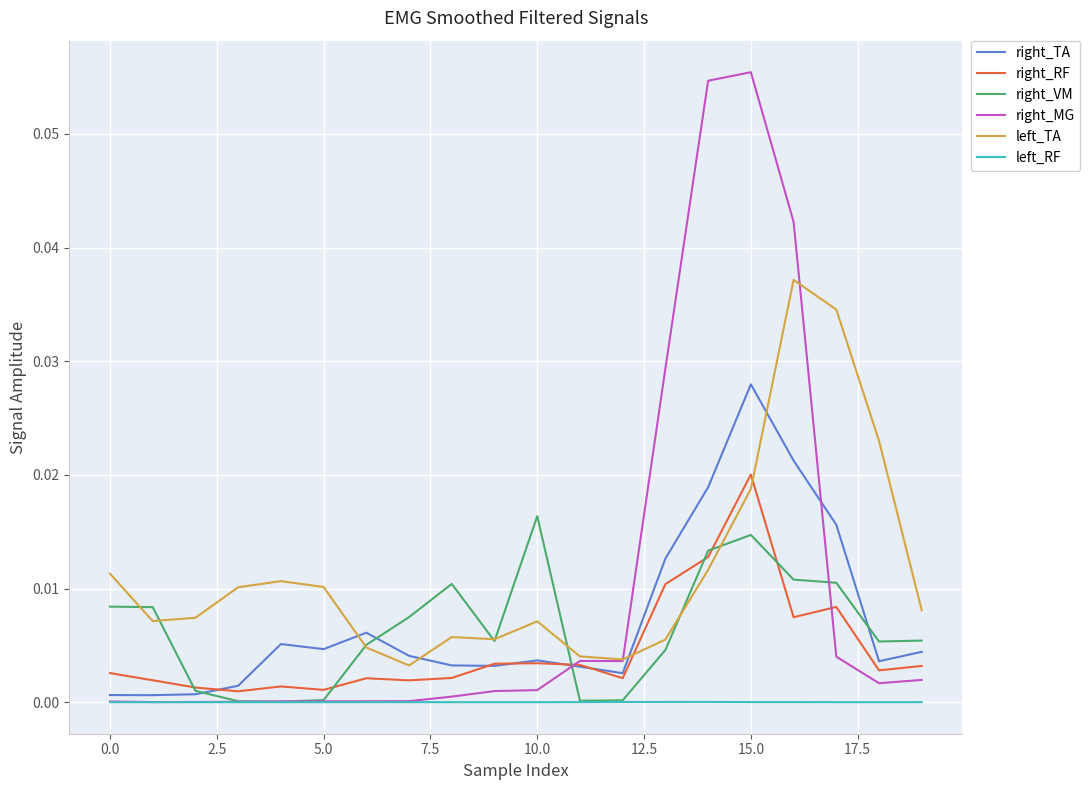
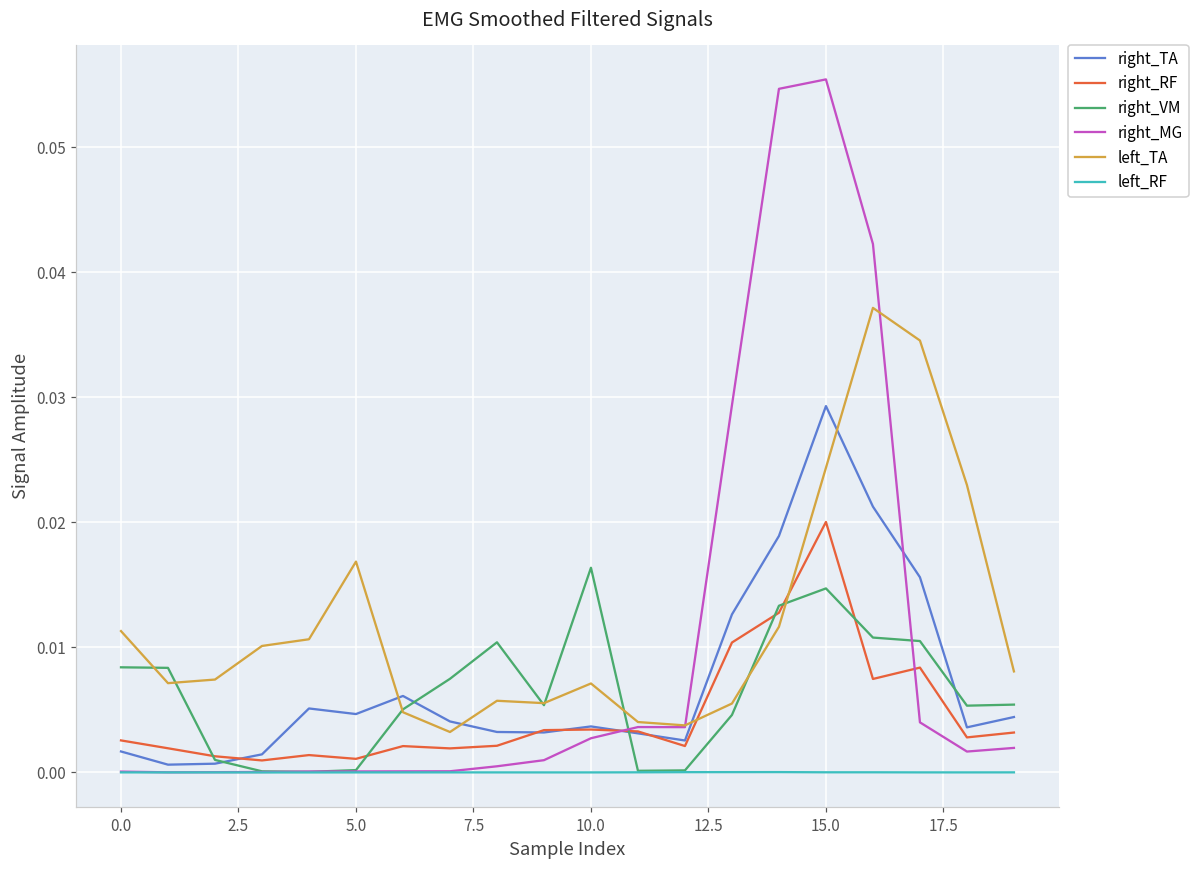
  {
    "right_TA": {
-     "0.0": 0.0006,
+     "0.0": 0.0017,
      "5.0": 0.0047,
      "10.0": 0.0037,
-     "15.0": 0.0280
+     "15.0": 0.0293
    },
    "right_RF": {
      "0.0": 0.0026,
      "5.0": 0.0011,
      "10.0": 0.0034,
      "15.0": 0.0200
    },
    "right_VM": {
      "0.0": 0.0084,
      "10.0": 0.0164,
      "15.0": 0.0147
    },
    "right_MG": {
-     "10.0": 0.0011,
+     "10.0": 0.0027,
      "15.0": 0.0554
    },
    "left_TA": {
      "0.0": 0.0113,
-     "5.0": 0.0101,
+     "5.0": 0.0169,
      "10.0": 0.0071,
-     "15.0": 0.0188
+     "15.0": 0.0244
    },
    "left_RF": {
      "10.0": 0.0000,
      "15.0": 0.0000
    }
  }
